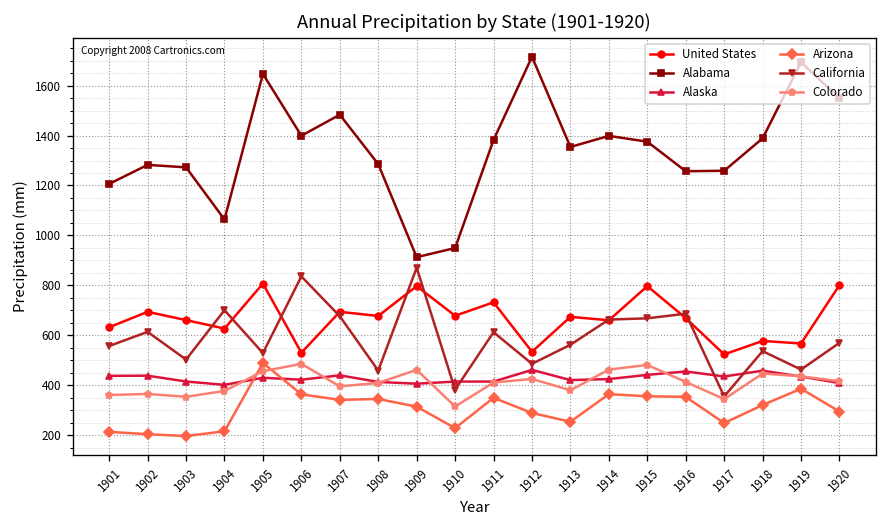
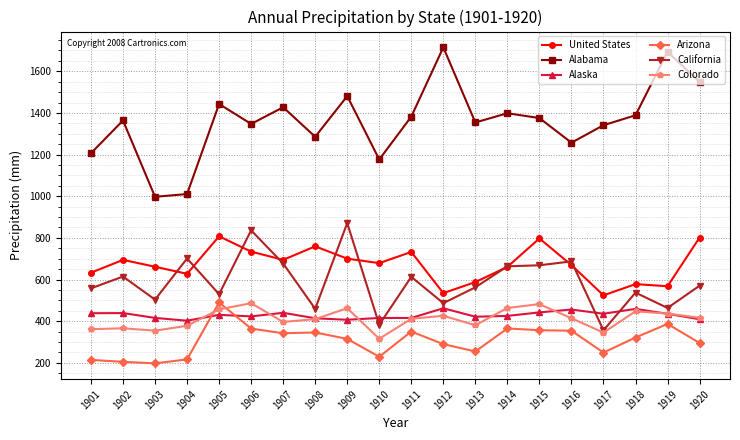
  {
    "United States": {
      "1901": 630,
      "1902": 690,
      "1903": 660,
      "1904": 630,
      "1905": 810,
-     "1906": 530,
+     "1906": 730,
      "1907": 690,
-     "1908": 680,
-     "1909": 800,
+     "1908": 760,
+     "1909": 700,
      "1910": 680,
      "1911": 730,
      "1912": 530,
-     "1913": 670,
+     "1913": 590,
      "1915": 800,
      "1916": 670,
      "1917": 520,
      "1918": 580,
      "1919": 570,
      "1920": 800
    },
    "Alabama": {
      "1901": 1210,
-     "1902": 1280,
-     "1903": 1270,
-     "1904": 1060,
-     "1905": 1650,
-     "1906": 1400,
-     "1907": 1480,
+     "1902": 1360,
+     "1903": 1000,
+     "1904": 1010,
+     "1905": 1440,
+     "1906": 1350,
+     "1907": 1430,
      "1908": 1290,
-     "1909": 910,
-     "1910": 950,
+     "1909": 1480,
+     "1910": 1180,
      "1911": 1380,
      "1912": 1710,
      "1913": 1350,
      "1914": 1400,
      "1915": 1380,
      "1916": 1260,
-     "1917": 1260,
+     "1917": 1340,
      "1918": 1390
    }
  }
